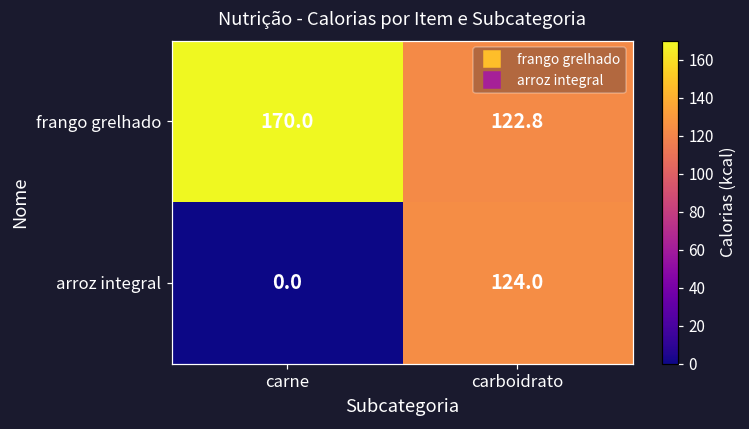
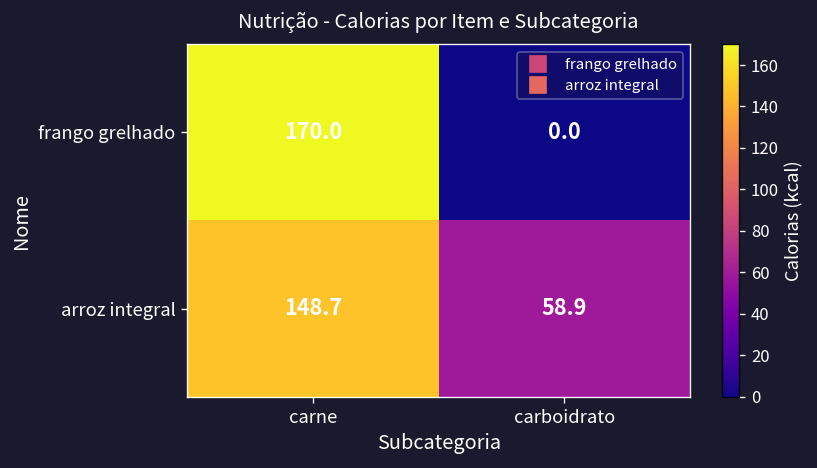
  {
    "frango grelhado": {
      "carne": 170.0,
-     "carboidrato": 122.8
+     "carboidrato": 0.0
    },
    "arroz integral": {
-     "carne": 0.0,
-     "carboidrato": 124.0
+     "carne": 148.7,
+     "carboidrato": 58.9
    }
  }
